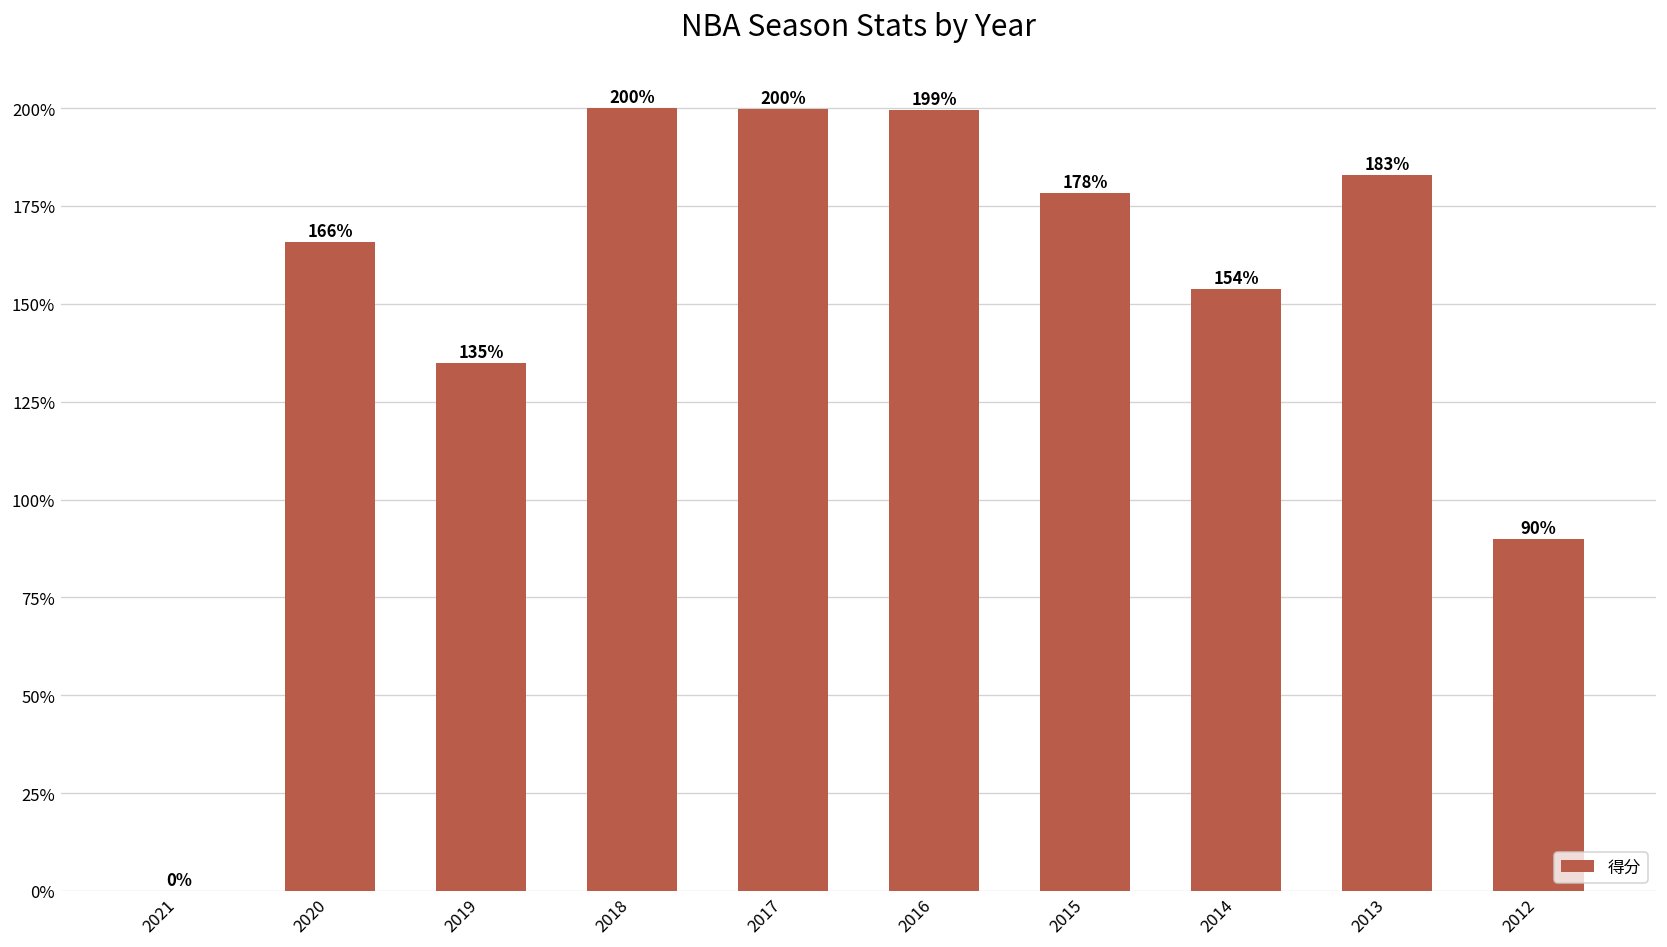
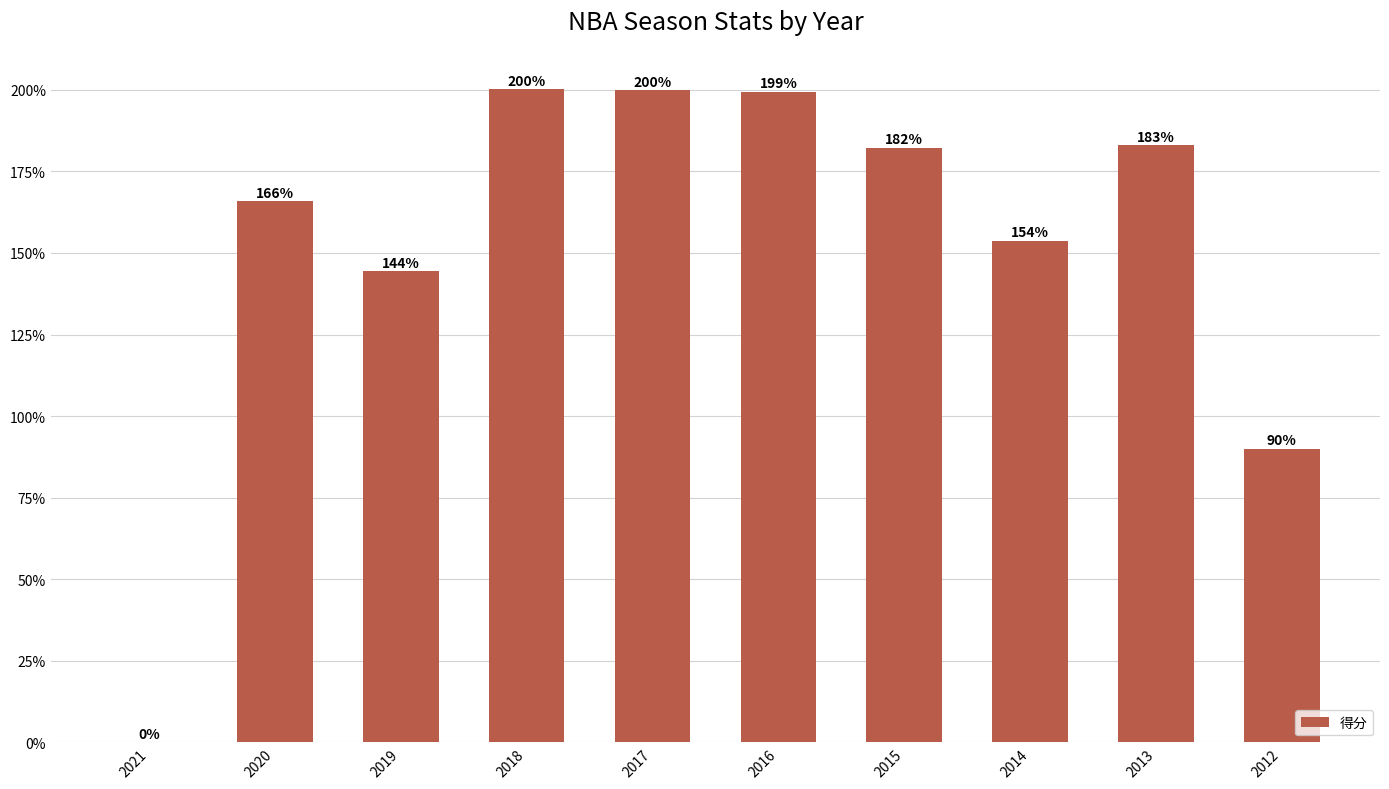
  {
    "2021": "0%",
    "2020": "166%",
-   "2019": "135%",
+   "2019": "144%",
    "2018": "200%",
    "2017": "200%",
    "2016": "199%",
-   "2015": "178%",
+   "2015": "182%",
    "2014": "154%",
    "2013": "183%",
    "2012": "90%"
  }
